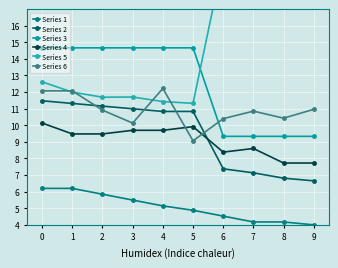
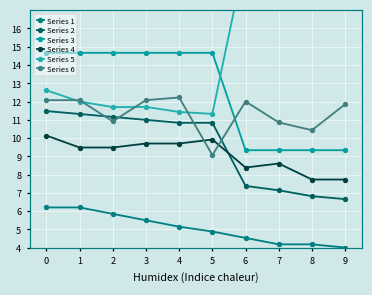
  {
    "Series 6": {
      "0": 12.1,
      "2": 10.9,
-     "3": 10.1,
+     "3": 12.1,
      "4": 12.2,
      "5": 9.1,
-     "6": 10.4,
+     "6": 12.0,
      "7": 10.9,
      "8": 10.4,
-     "9": 11.0
+     "9": 11.9
    }
  }
